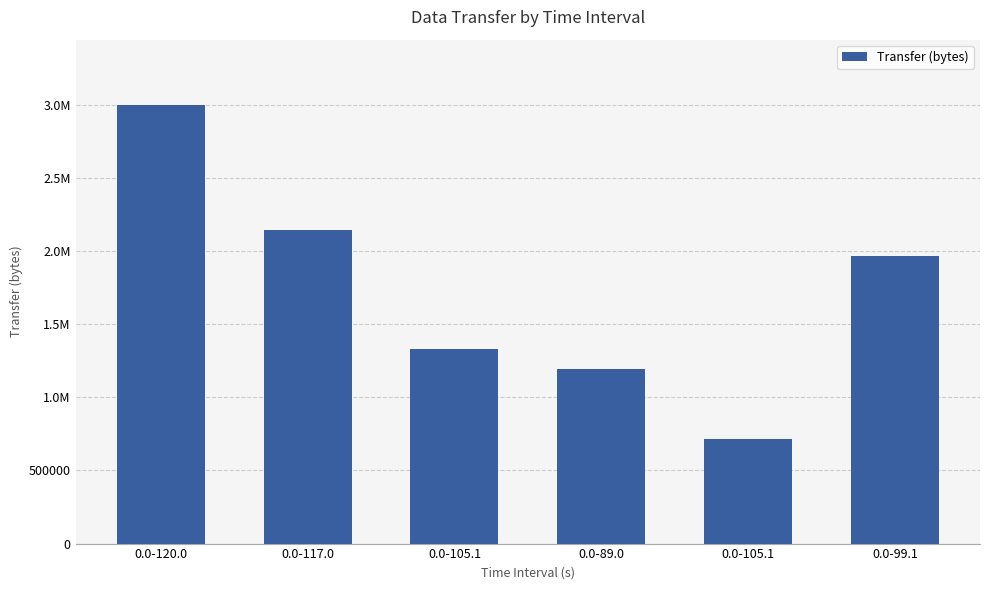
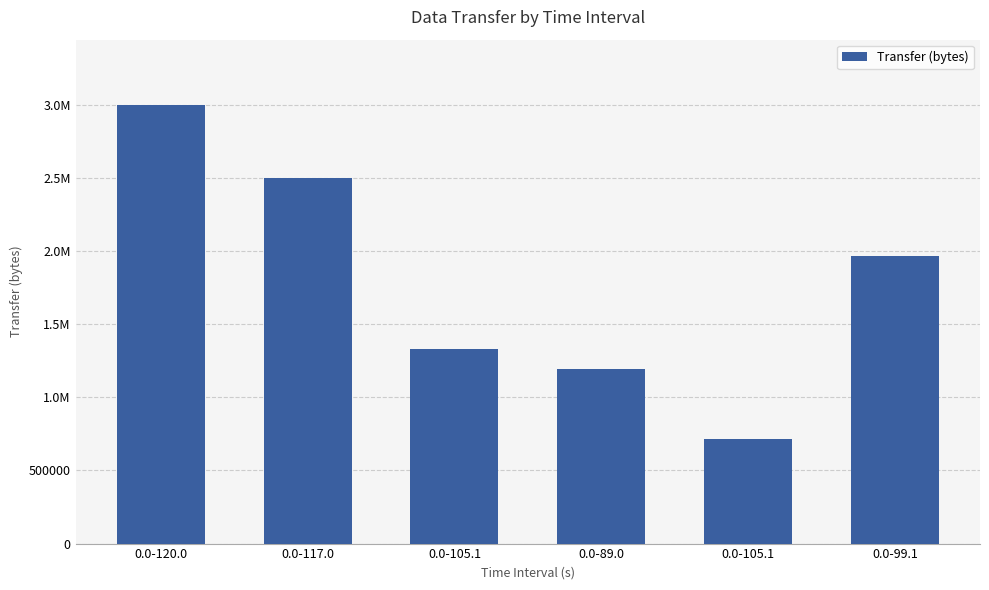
  {
    "0.0-120.0": 3000000,
-   "0.0-117.0": 2140000,
+   "0.0-117.0": 2500000,
    "0.0-89.0": 1200000,
    "0.0-99.1": 1960000
  }
